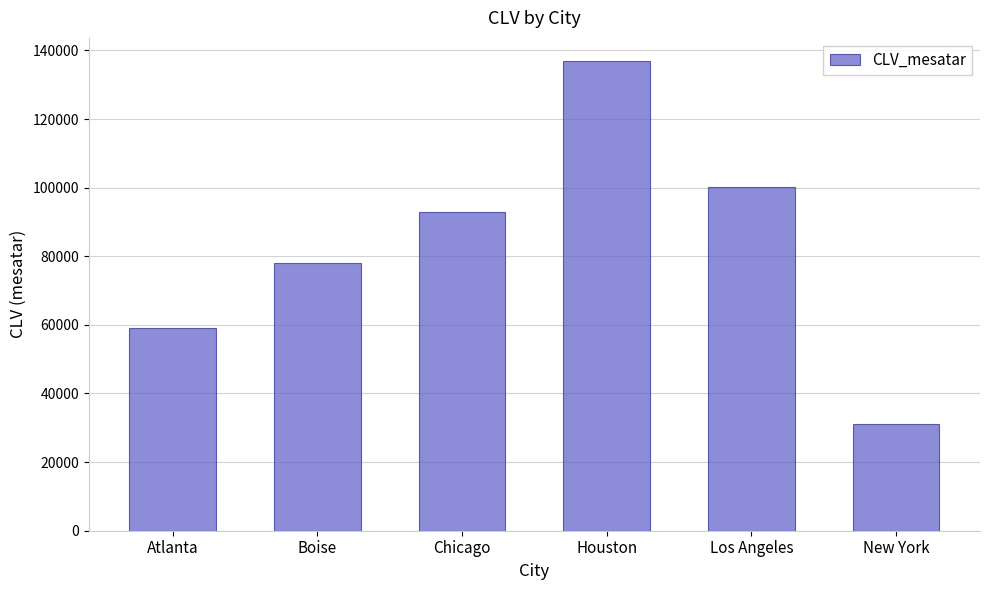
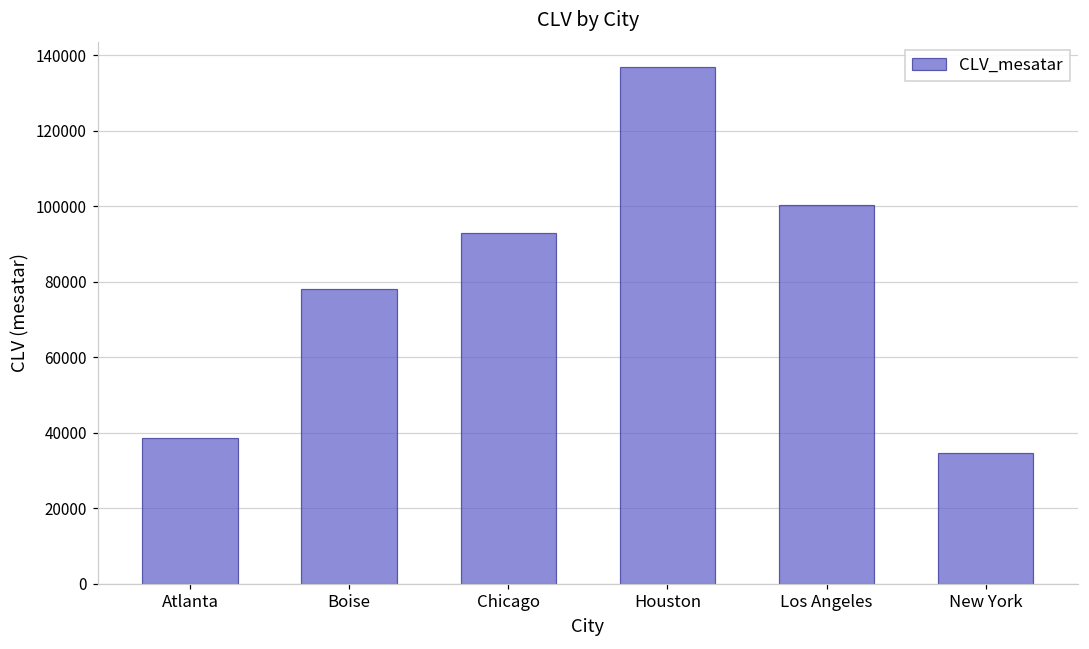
  {
-   "Atlanta": 59000,
+   "Atlanta": 39000,
    "Boise": 78000,
    "Chicago": 93000,
    "Houston": 137000,
    "Los Angeles": 100000,
-   "New York": 31000
+   "New York": 35000
  }
